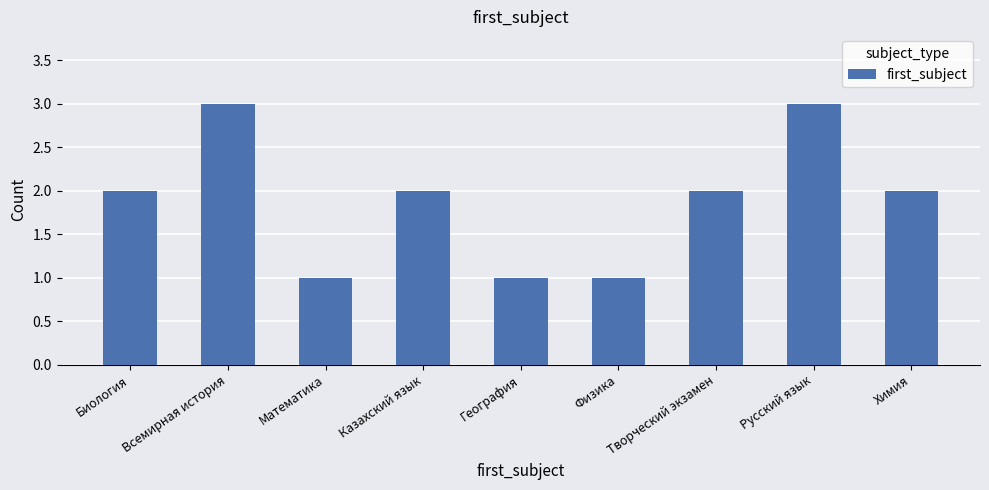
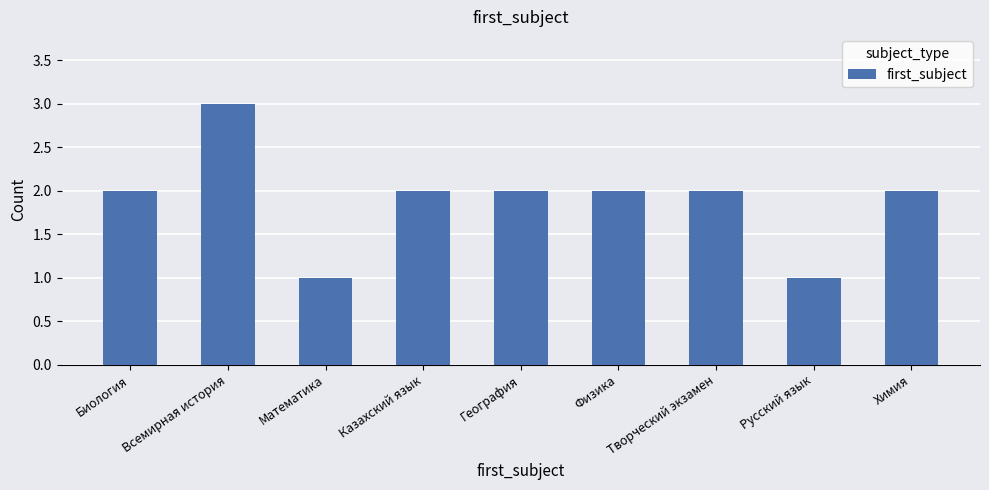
  {
    "Биология": 2,
    "Всемирная история": 3,
    "Математика": 1,
    "Казахский язык": 2,
-   "География": 1,
-   "Физика": 1,
+   "География": 2,
+   "Физика": 2,
    "Творческий экзамен": 2,
-   "Русский язык": 3,
+   "Русский язык": 1,
    "Химия": 2
  }
